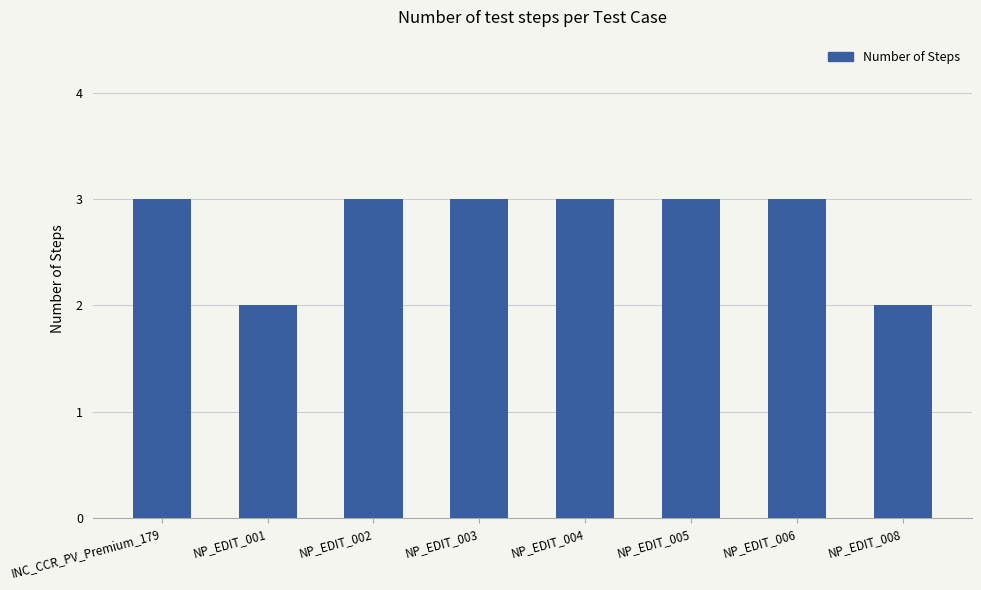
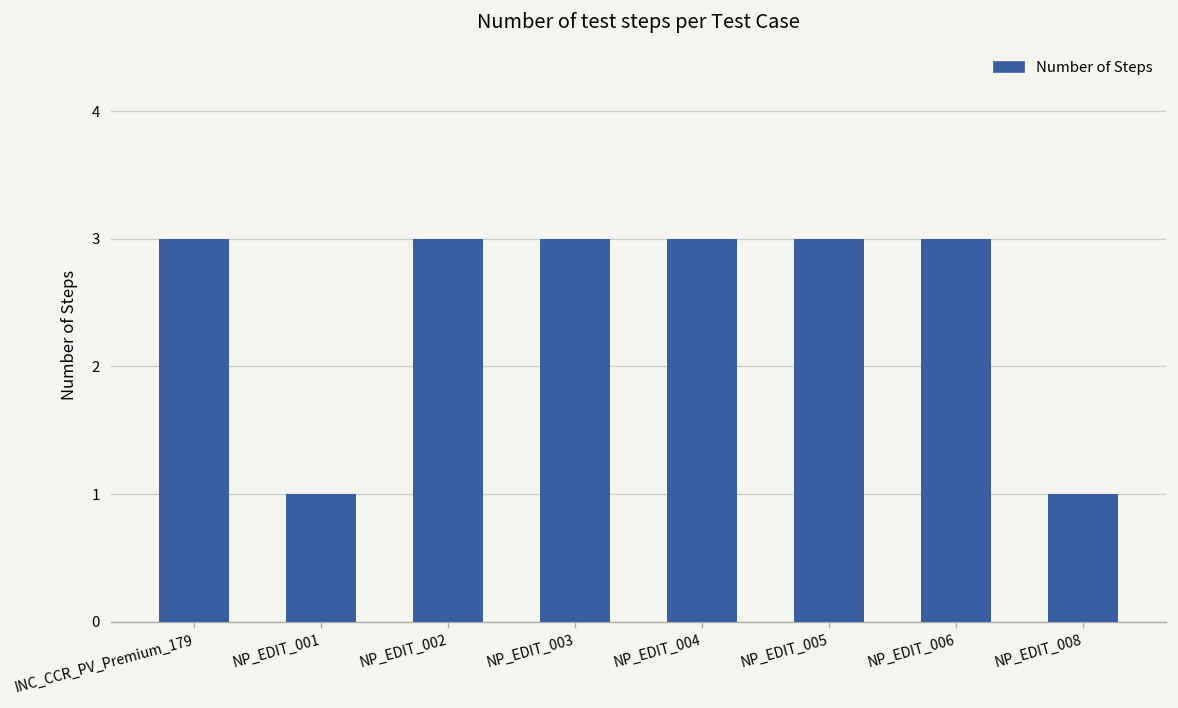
  {
    "INC_CCR_PV_Premium_179": 3,
-   "NP_EDIT_001": 2,
+   "NP_EDIT_001": 1,
    "NP_EDIT_002": 3,
    "NP_EDIT_003": 3,
    "NP_EDIT_004": 3,
    "NP_EDIT_005": 3,
    "NP_EDIT_006": 3,
-   "NP_EDIT_008": 2
+   "NP_EDIT_008": 1
  }
